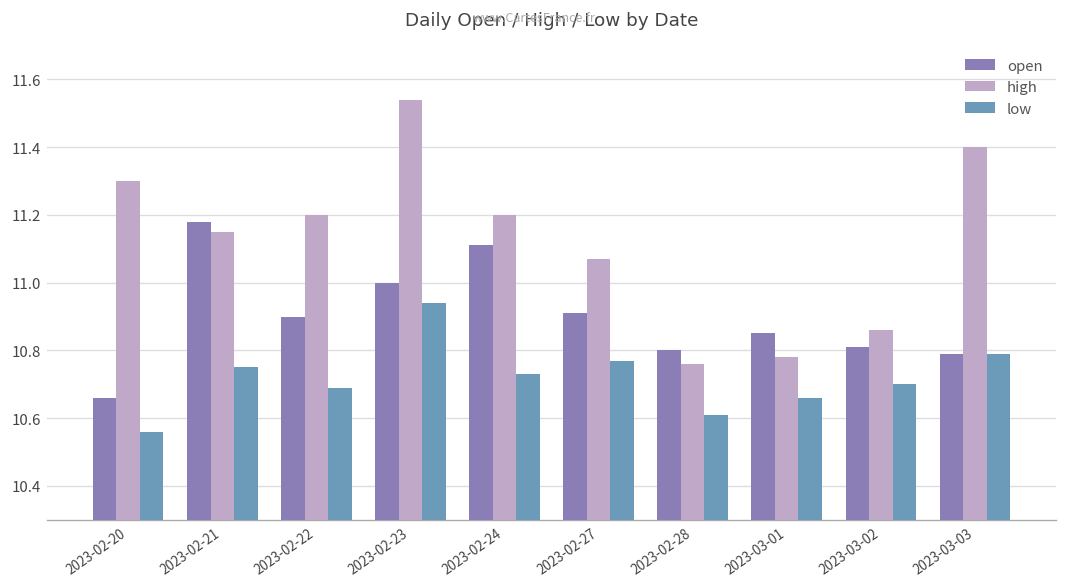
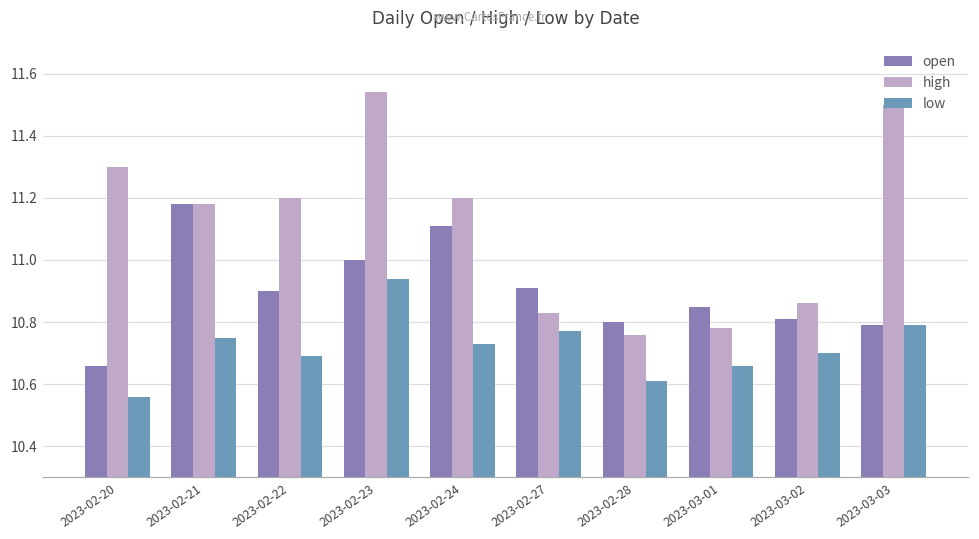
  {
    "high": {
      "2023-02-20": 11.30,
-     "2023-02-21": 11.15,
+     "2023-02-21": 11.18,
      "2023-02-22": 11.20,
      "2023-02-23": 11.54,
      "2023-02-24": 11.20,
-     "2023-02-27": 11.07,
+     "2023-02-27": 10.83,
      "2023-02-28": 10.76,
      "2023-03-01": 10.78,
      "2023-03-02": 10.86,
-     "2023-03-03": 11.4
+     "2023-03-03": 11.5
    }
  }
